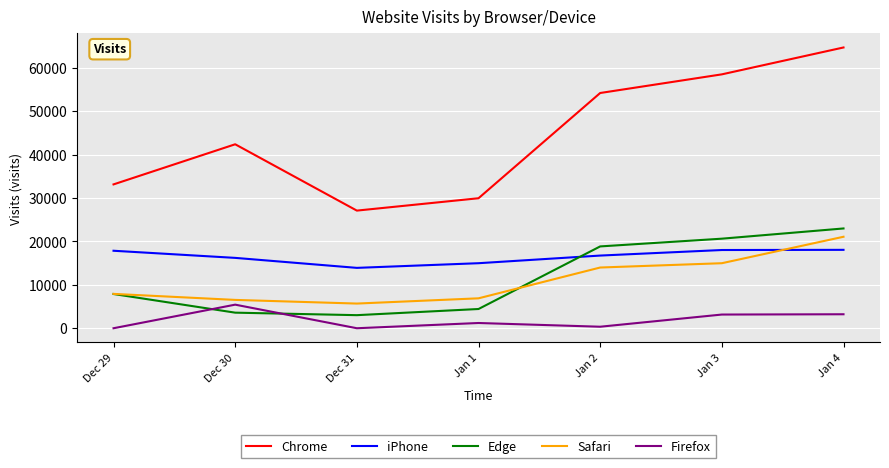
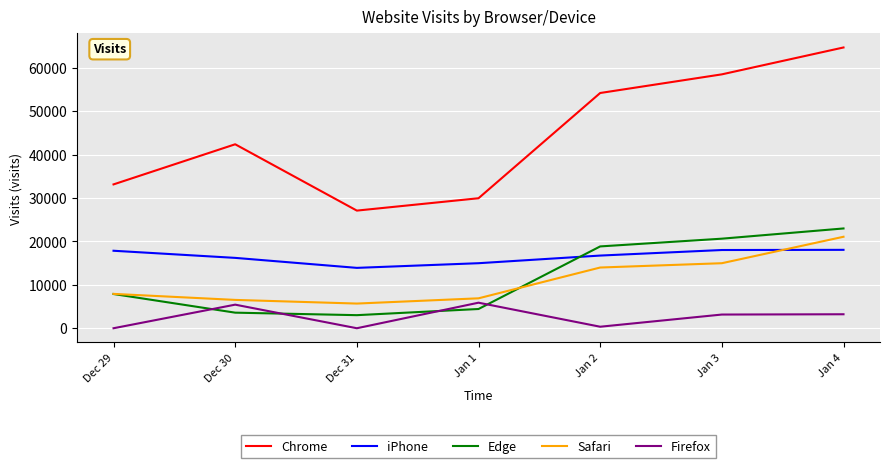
  {
    "Chrome": {
      "Dec 29": 33000,
      "Dec 30": 42000,
      "Dec 31": 27000,
      "Jan 1": 30000,
      "Jan 2": 54000,
      "Jan 3": 59000,
      "Jan 4": 65000
    },
    "iPhone": {
      "Dec 29": 18000,
      "Dec 30": 16000,
      "Dec 31": 14000,
      "Jan 1": 15000,
      "Jan 2": 17000,
      "Jan 3": 18000,
      "Jan 4": 18000
    },
    "Edge": {
      "Dec 30": 4000,
      "Dec 31": 3000,
      "Jan 1": 4000,
      "Jan 2": 19000,
      "Jan 3": 21000,
      "Jan 4": 23000
    },
    "Safari": {
      "Dec 30": 7000,
      "Dec 31": 6000,
      "Jan 1": 7000,
      "Jan 2": 14000,
      "Jan 3": 15000,
      "Jan 4": 21000
    },
    "Firefox": {
      "Dec 29": 0,
      "Dec 30": 5000,
      "Dec 31": 0,
-     "Jan 1": 1000,
+     "Jan 1": 6000,
      "Jan 2": 0,
      "Jan 3": 3000,
      "Jan 4": 3000
    }
  }
